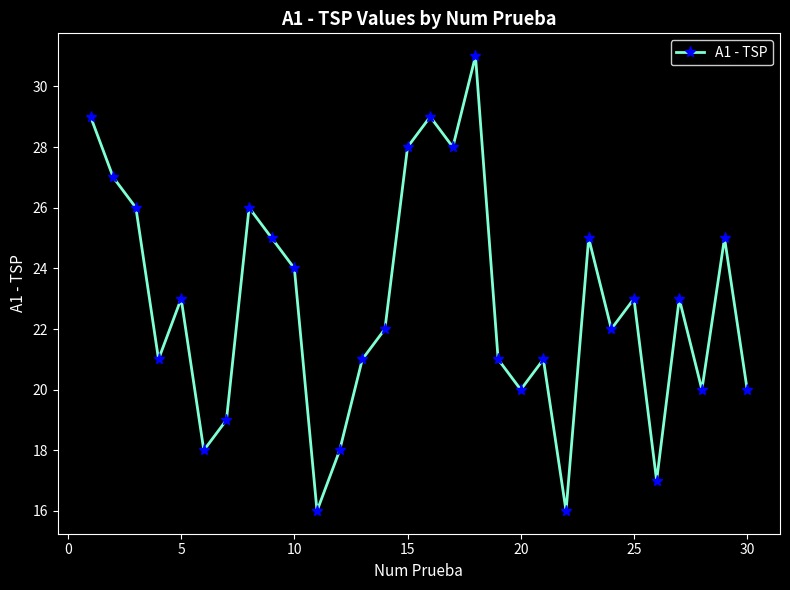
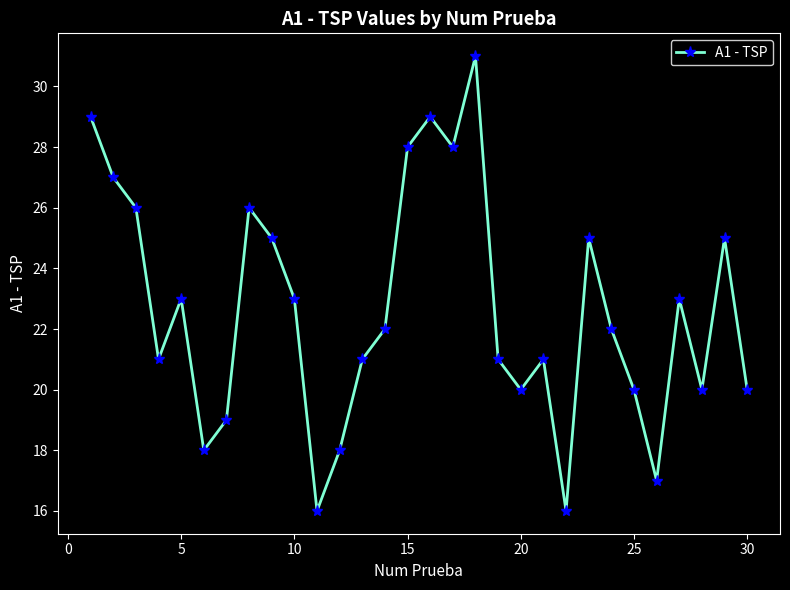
  {
    "5": 23,
-   "10": 24,
+   "10": 23,
    "15": 28,
    "20": 20,
-   "25": 23,
+   "25": 20,
    "30": 20
  }
